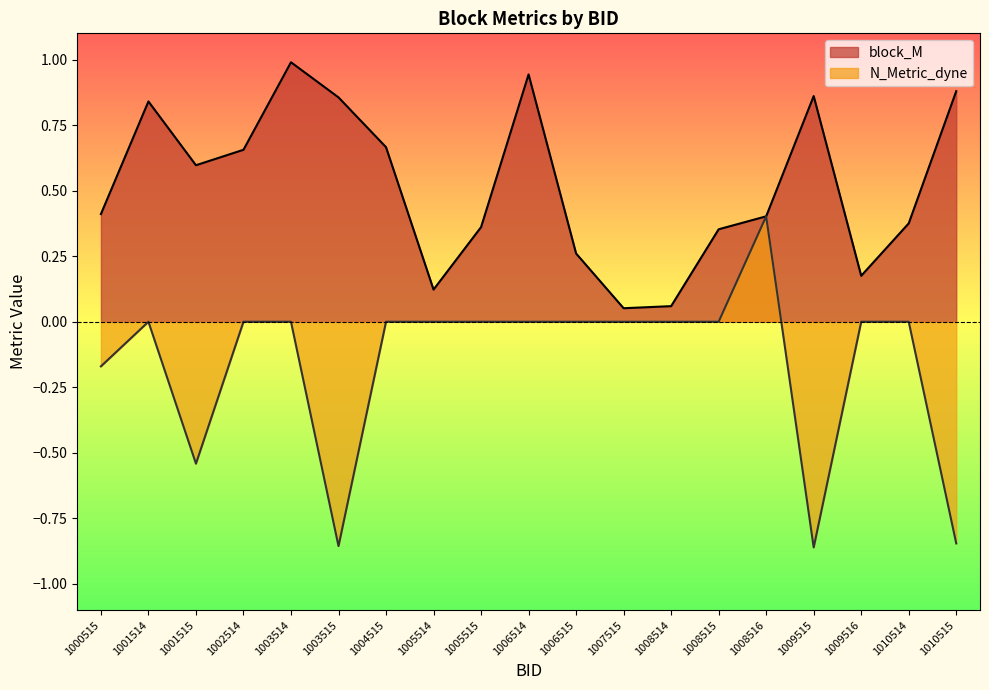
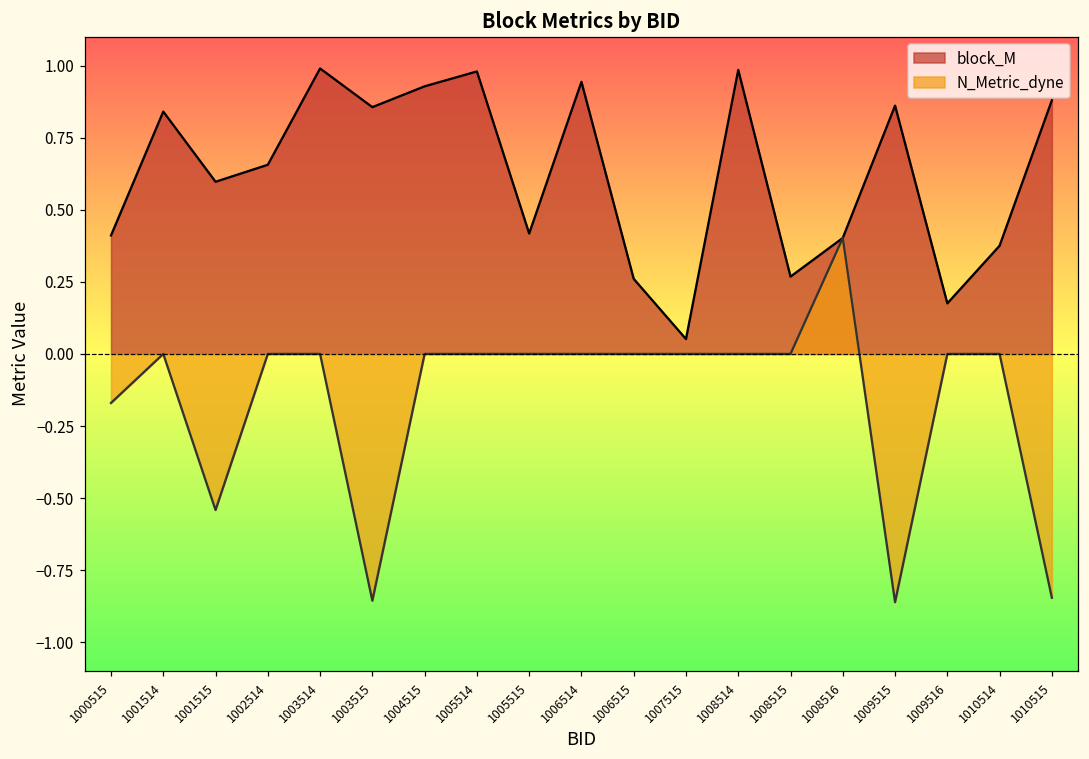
  {
    "block_M": {
      "1000515": 0.41,
      "1001514": 0.84,
      "1001515": 0.60,
      "1002514": 0.66,
      "1003514": 0.99,
      "1003515": 0.86,
-     "1004515": 0.67,
-     "1005514": 0.12,
-     "1005515": 0.36,
+     "1004515": 0.93,
+     "1005514": 0.98,
+     "1005515": 0.42,
      "1006514": 0.94,
      "1006515": 0.26,
      "1007515": 0.05,
-     "1008514": 0.06,
-     "1008515": 0.35,
+     "1008514": 0.98,
+     "1008515": 0.27,
      "1009515": 0.86,
      "1009516": 0.18,
      "1010514": 0.38,
      "1010515": 0.88
    }
  }
